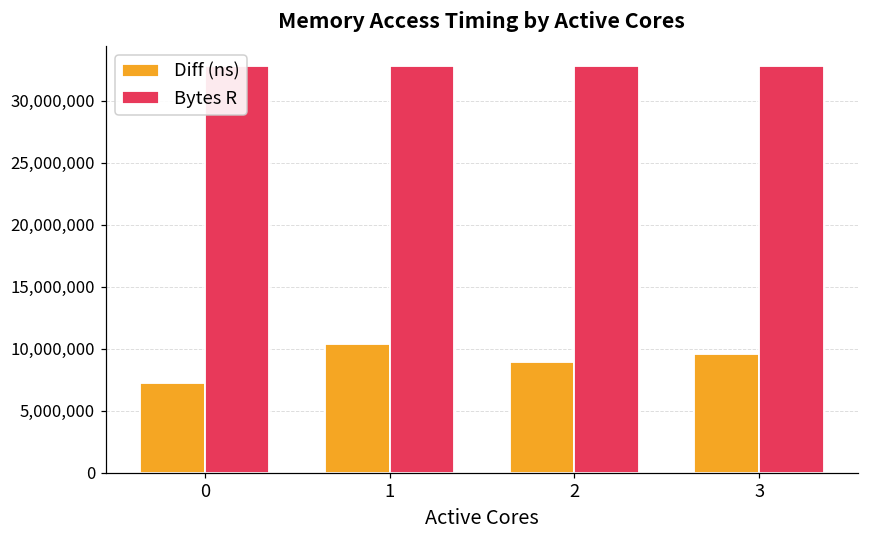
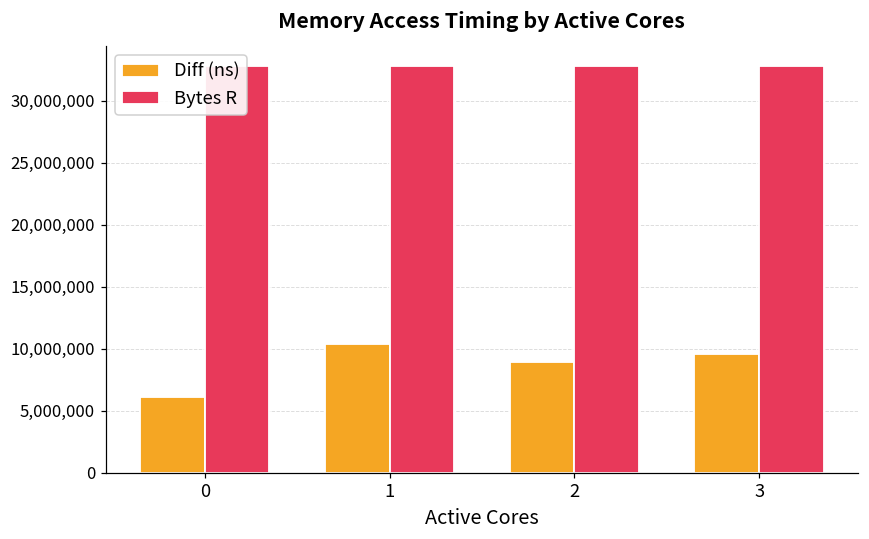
  {
    "Diff (ns)": {
-     "0": "7,200,000",
+     "0": "6,100,000",
      "1": "10,400,000",
      "2": "8,900,000",
      "3": "9,500,000"
    },
    "Bytes R": {
      "1": "32,800,000",
      "2": "32,800,000",
      "3": "32,800,000"
    }
  }
